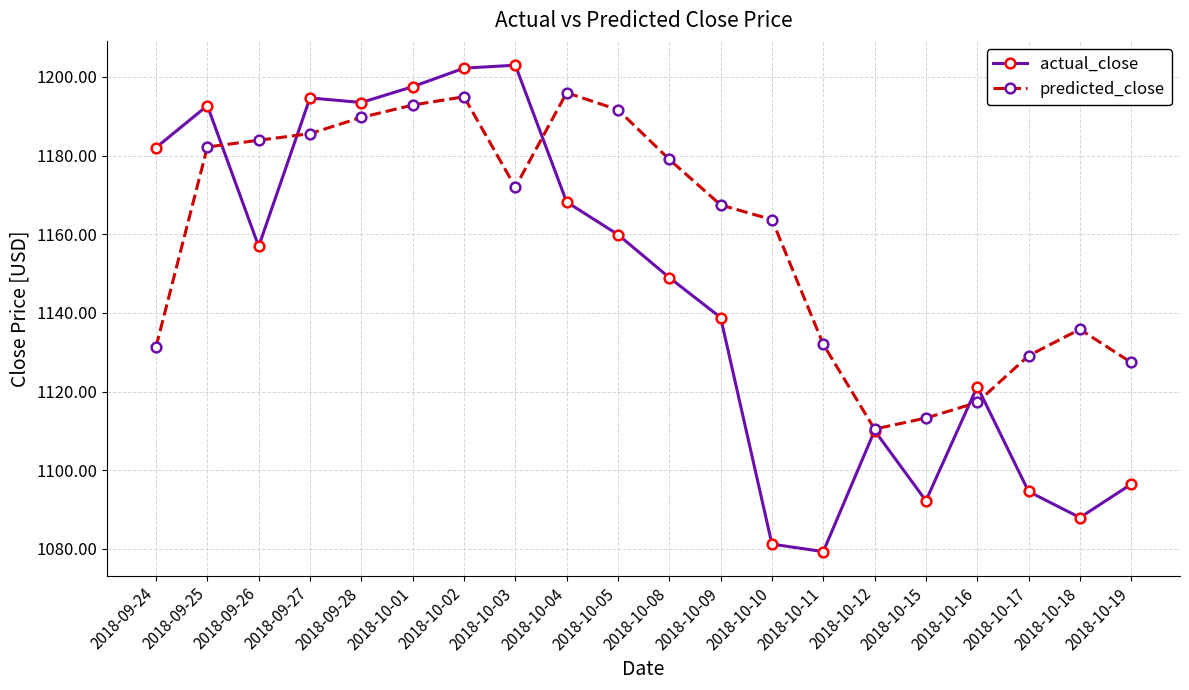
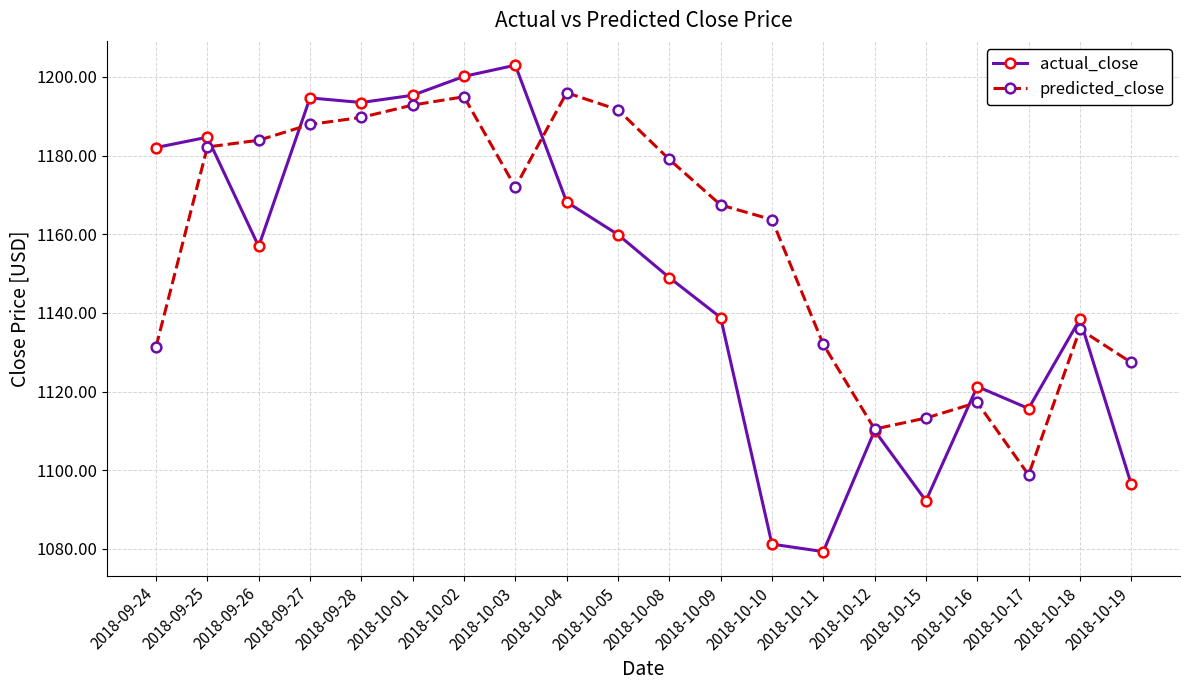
  {
    "actual_close": {
      "2018-09-24": 1182,
-     "2018-09-25": 1193,
+     "2018-09-25": 1185,
      "2018-09-26": 1157,
      "2018-09-27": 1195,
      "2018-09-28": 1193,
-     "2018-10-01": 1197,
-     "2018-10-02": 1202,
+     "2018-10-01": 1195,
+     "2018-10-02": 1200,
      "2018-10-03": 1203,
      "2018-10-04": 1168,
      "2018-10-05": 1160,
      "2018-10-08": 1149,
      "2018-10-09": 1139,
      "2018-10-10": 1081,
      "2018-10-11": 1079,
      "2018-10-15": 1092,
      "2018-10-16": 1121,
-     "2018-10-17": 1095,
-     "2018-10-18": 1088,
+     "2018-10-17": 1116,
+     "2018-10-18": 1138,
      "2018-10-19": 1096
    },
    "predicted_close": {
      "2018-09-24": 1131,
      "2018-09-25": 1182,
      "2018-09-26": 1184,
-     "2018-09-27": 1186,
+     "2018-09-27": 1188,
      "2018-09-28": 1190,
      "2018-10-01": 1193,
      "2018-10-02": 1195,
      "2018-10-03": 1172,
      "2018-10-04": 1196,
      "2018-10-05": 1192,
      "2018-10-08": 1179,
      "2018-10-09": 1167,
      "2018-10-10": 1164,
      "2018-10-11": 1132,
      "2018-10-15": 1113,
      "2018-10-16": 1117,
-     "2018-10-17": 1129,
+     "2018-10-17": 1099,
      "2018-10-18": 1136,
      "2018-10-19": 1127
    }
  }
